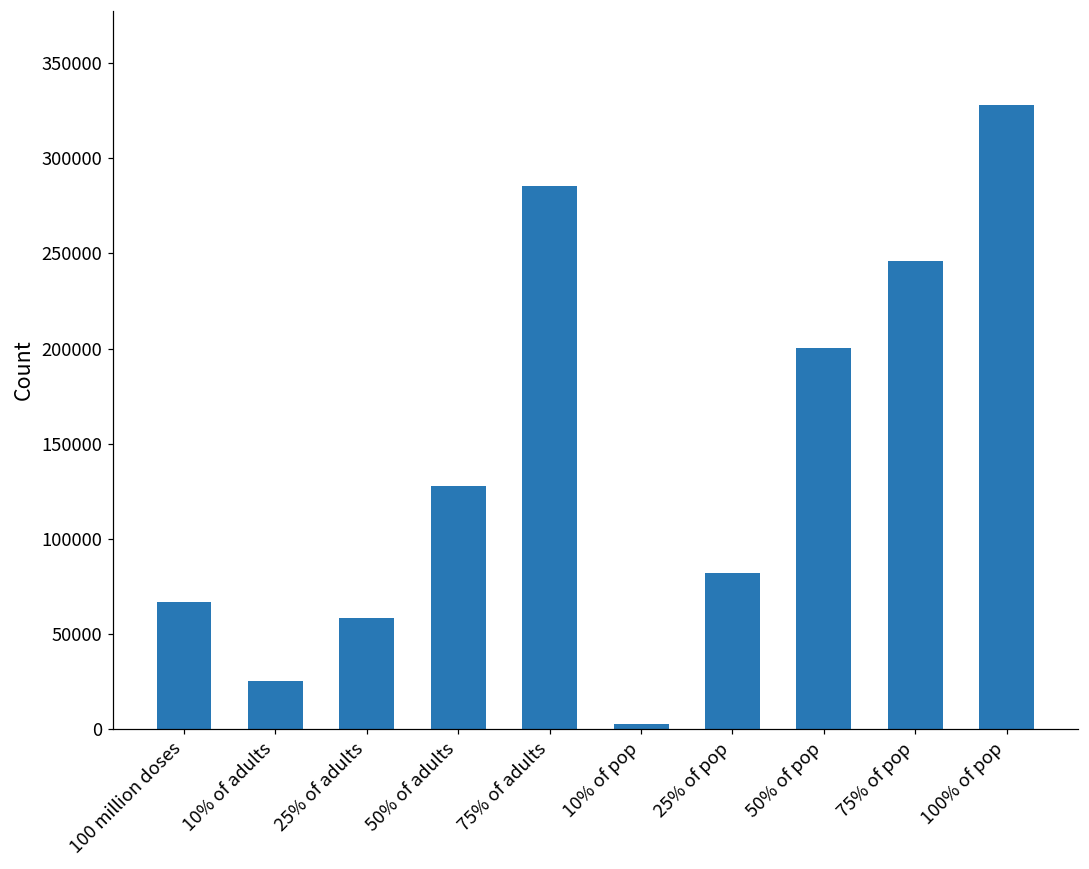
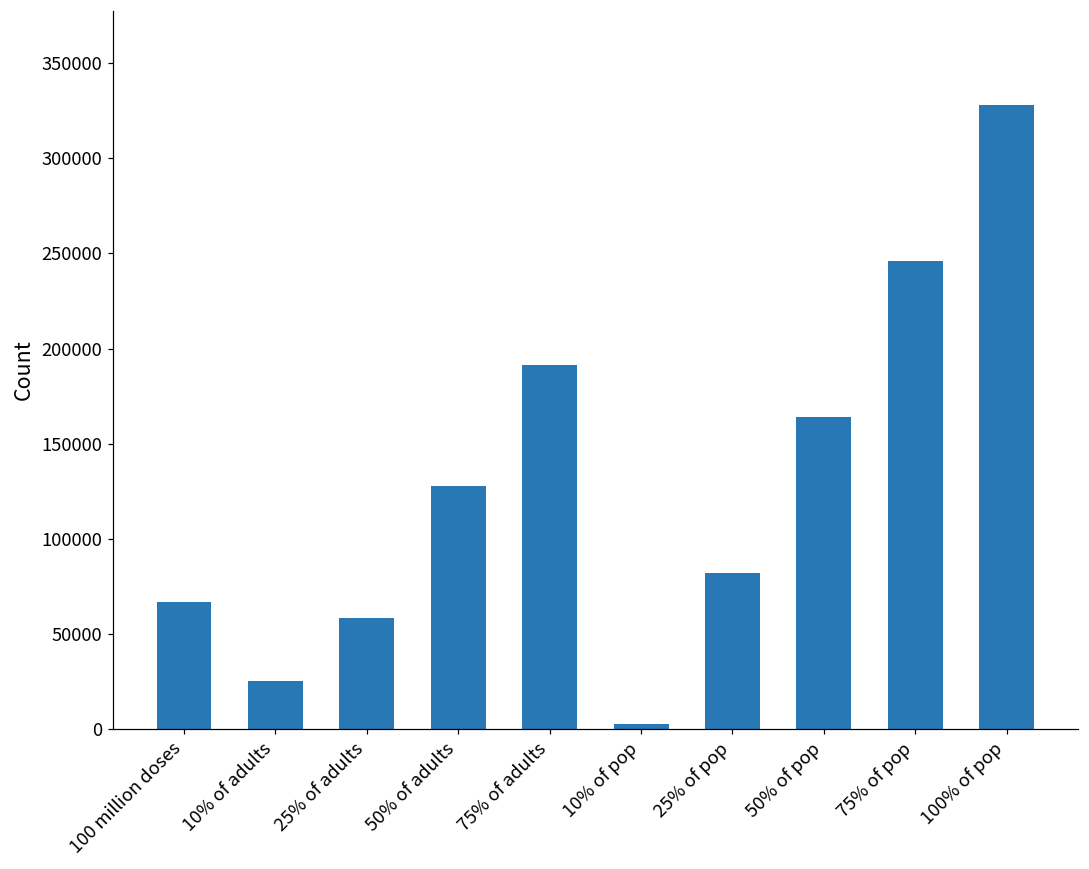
  {
    "100 million doses": 67000,
    "10% of adults": 26000,
    "25% of adults": 58000,
    "50% of adults": 128000,
-   "75% of adults": 285000,
+   "75% of adults": 191000,
    "10% of pop": 3000,
    "25% of pop": 82000,
-   "50% of pop": 201000,
+   "50% of pop": 164000,
    "75% of pop": 246000,
    "100% of pop": 328000
  }
